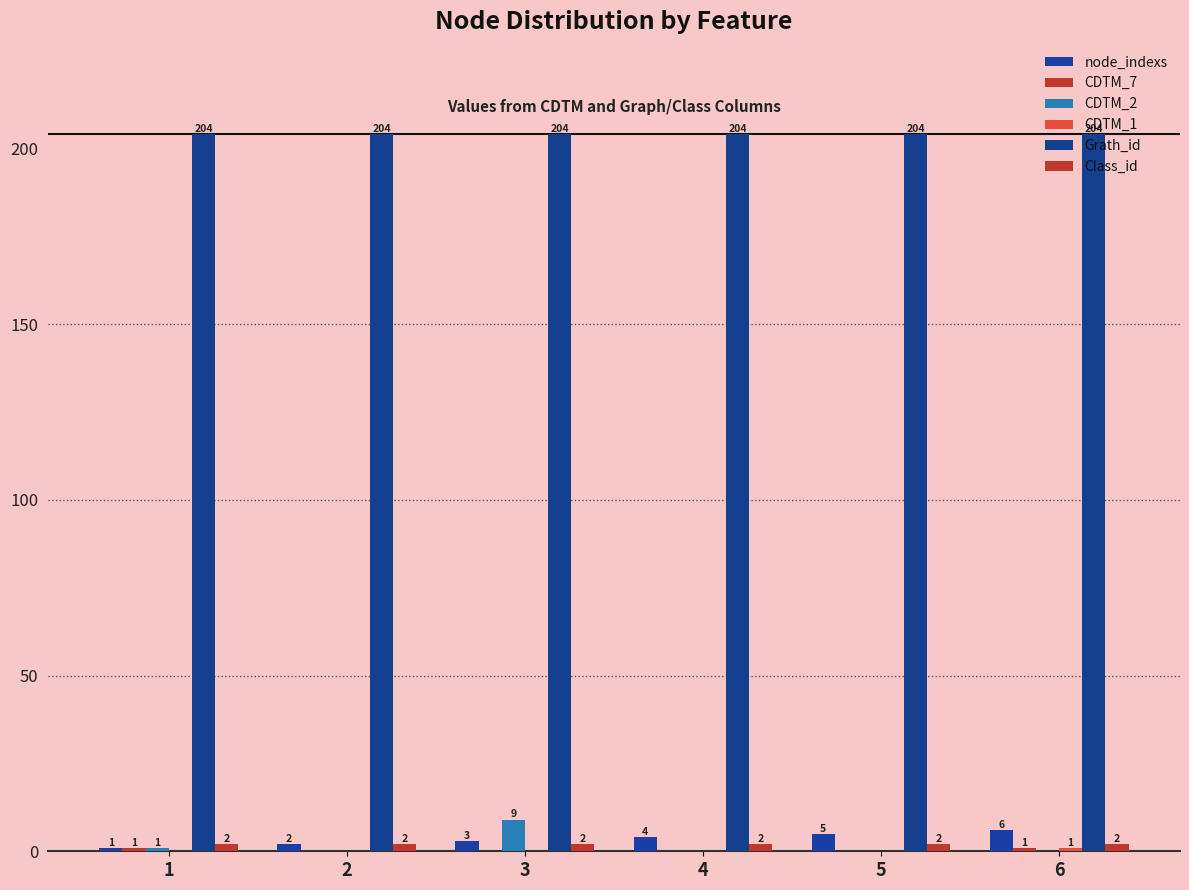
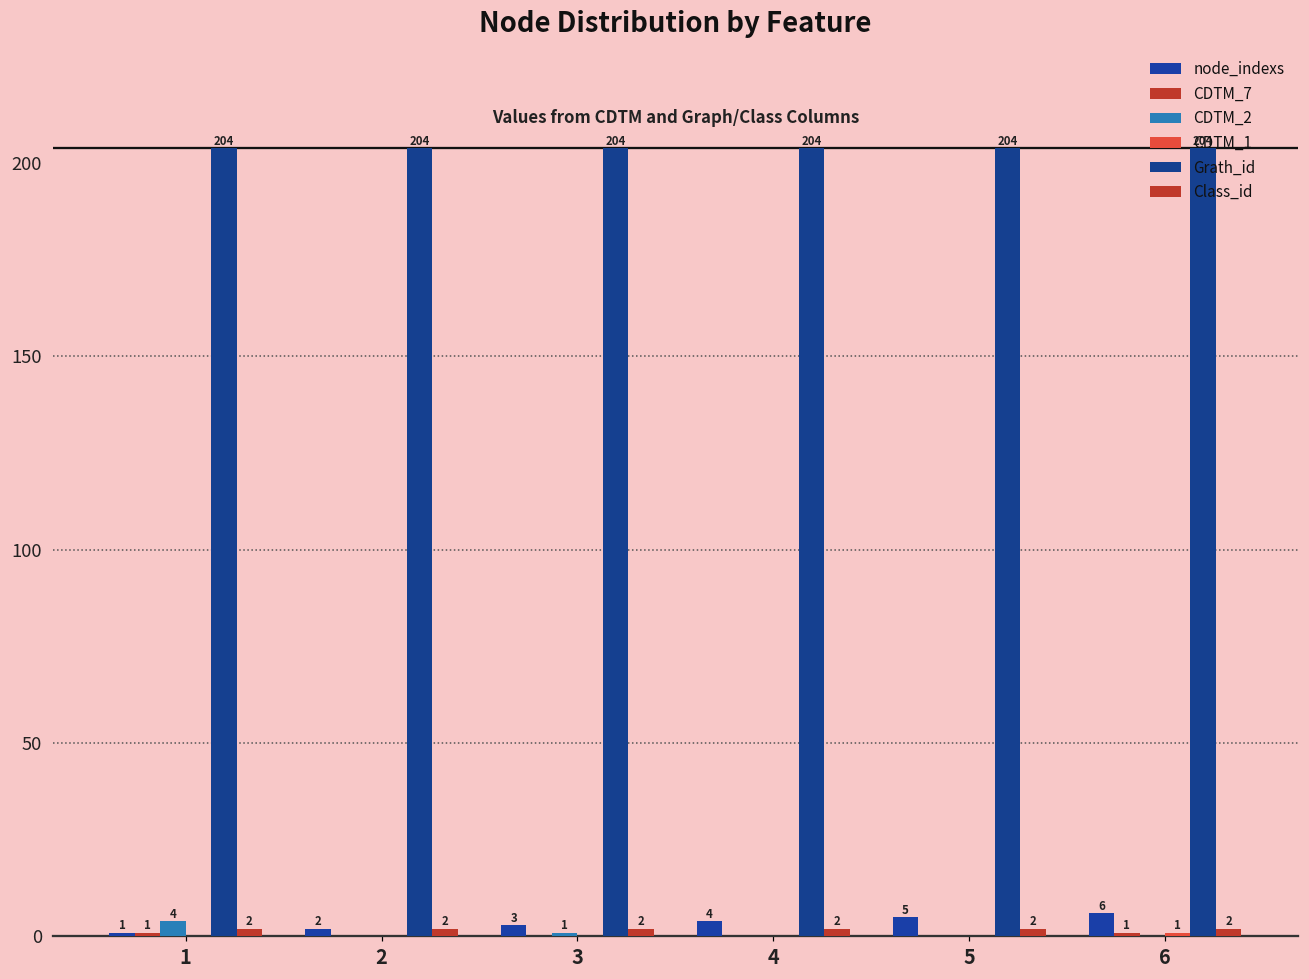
  {
    "CDTM_2": {
-     "1": 1,
-     "3": 9
+     "1": 4,
+     "3": 1
    }
  }
